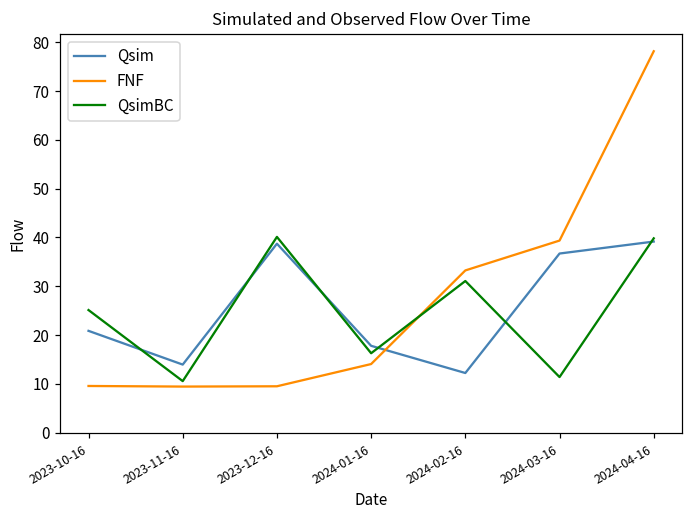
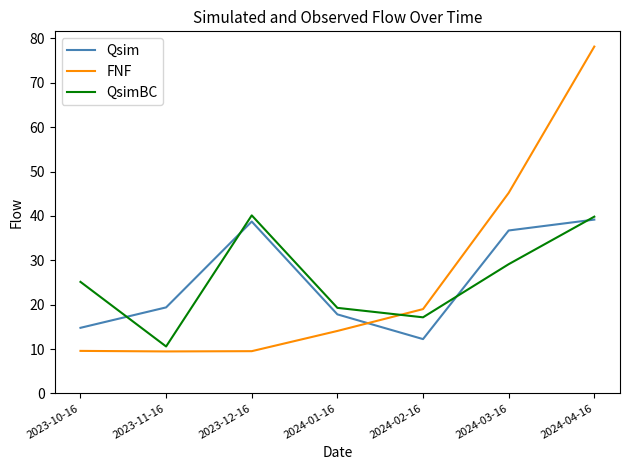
  {
    "Qsim": {
-     "2023-10-16": 21,
-     "2023-11-16": 14,
+     "2023-10-16": 15,
+     "2023-11-16": 19,
      "2023-12-16": 39,
      "2024-01-16": 18,
      "2024-02-16": 12,
      "2024-03-16": 37,
      "2024-04-16": 39
    },
    "FNF": {
      "2023-10-16": 10,
      "2023-11-16": 9,
      "2023-12-16": 10,
      "2024-01-16": 14,
-     "2024-02-16": 33,
-     "2024-03-16": 39,
+     "2024-02-16": 19,
+     "2024-03-16": 45,
      "2024-04-16": 78
    },
    "QsimBC": {
      "2023-10-16": 25,
      "2023-11-16": 11,
      "2023-12-16": 40,
-     "2024-01-16": 16,
-     "2024-02-16": 31,
-     "2024-03-16": 11,
+     "2024-01-16": 19,
+     "2024-02-16": 17,
+     "2024-03-16": 29,
      "2024-04-16": 40
    }
  }
